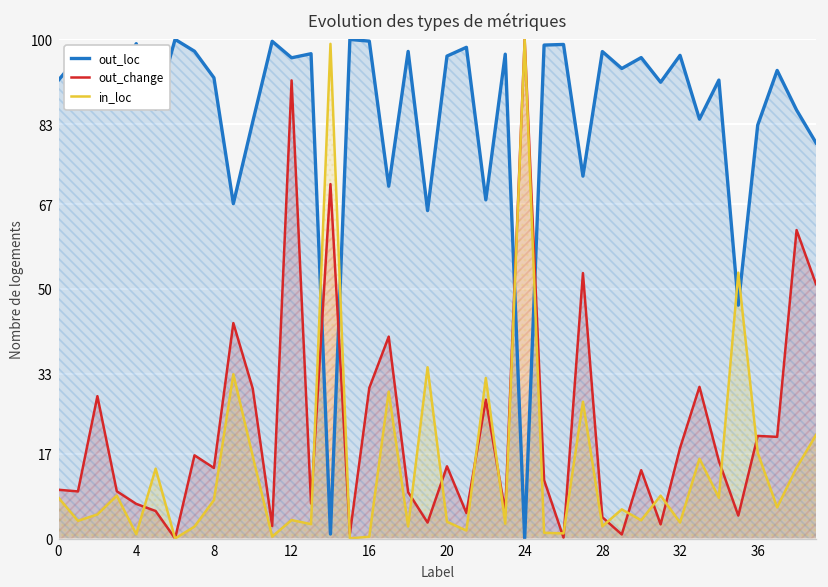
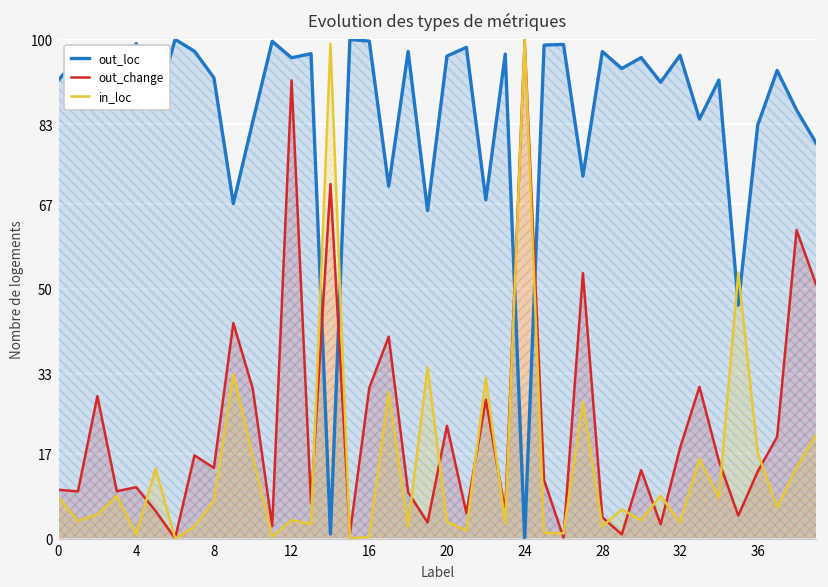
  {
    "out_loc": {
      "0": 92,
      "4": 99,
      "8": 92,
      "12": 96,
      "16": 100,
      "20": 97,
      "24": 0,
      "28": 98,
      "32": 97,
      "36": 83
    },
    "out_change": {
      "0": 10,
-     "4": 7,
+     "4": 10,
      "8": 14,
      "12": 92,
      "16": 30,
-     "20": 14,
+     "20": 23,
      "28": 4,
      "32": 18,
-     "36": 21
+     "36": 13
    },
    "in_loc": {
      "0": 8,
      "4": 1,
      "8": 8,
      "12": 4,
      "16": 0,
      "20": 3,
      "28": 2,
      "32": 3,
      "36": 17
    }
  }
